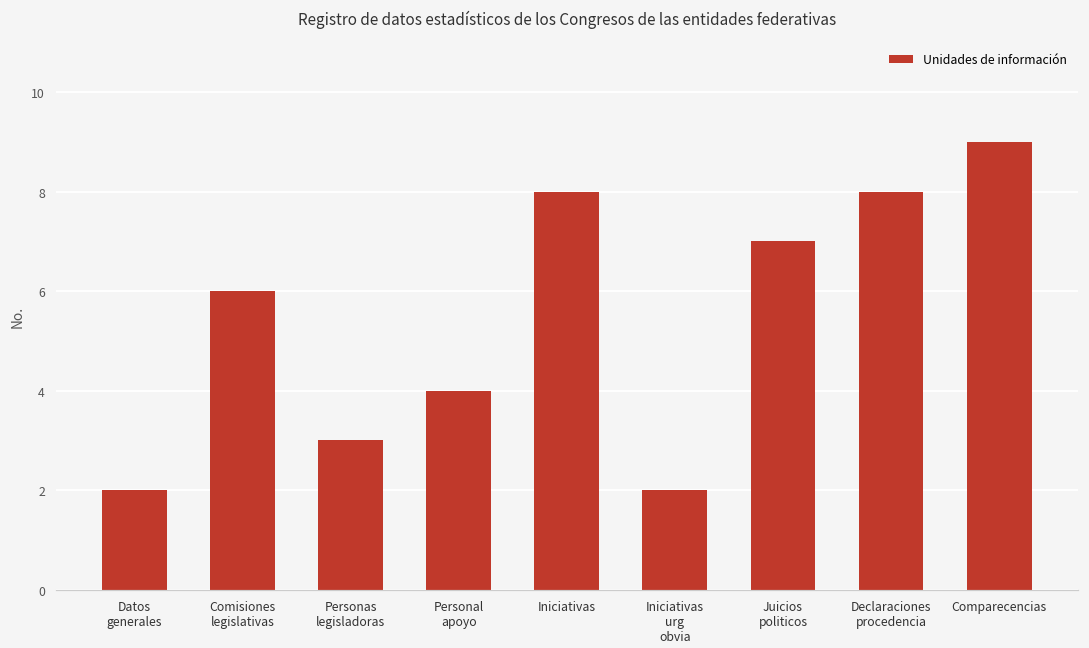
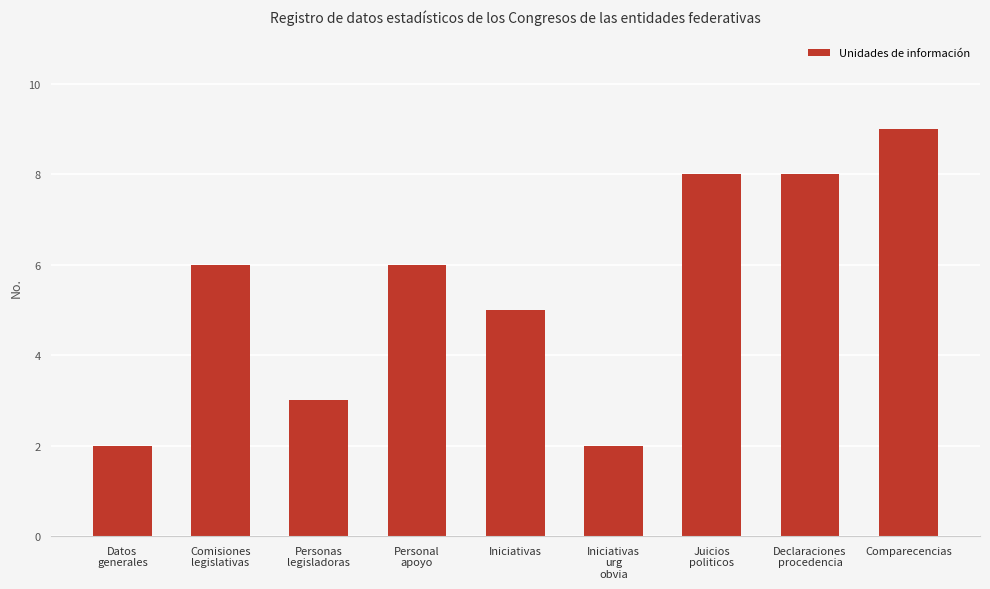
  {
    "Datos generales": 2,
    "Comisiones legislativas": 6,
    "Personas legisladoras": 3,
-   "Personal apoyo": 4,
-   "Iniciativas": 8,
+   "Personal apoyo": 6,
+   "Iniciativas": 5,
    "Iniciativas urg obvia": 2,
-   "Juicios politicos": 7,
+   "Juicios politicos": 8,
    "Declaraciones procedencia": 8,
    "Comparecencias": 9
  }
